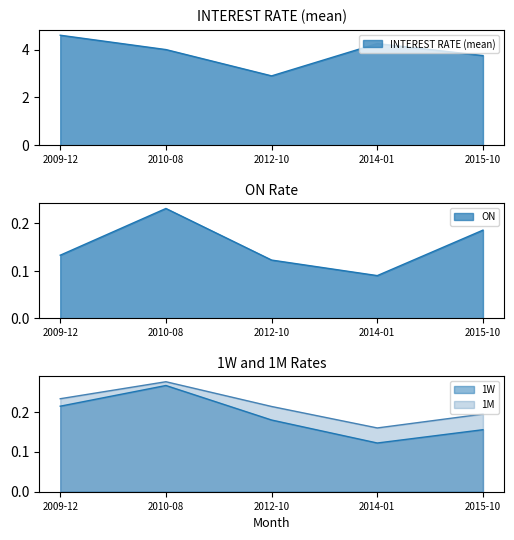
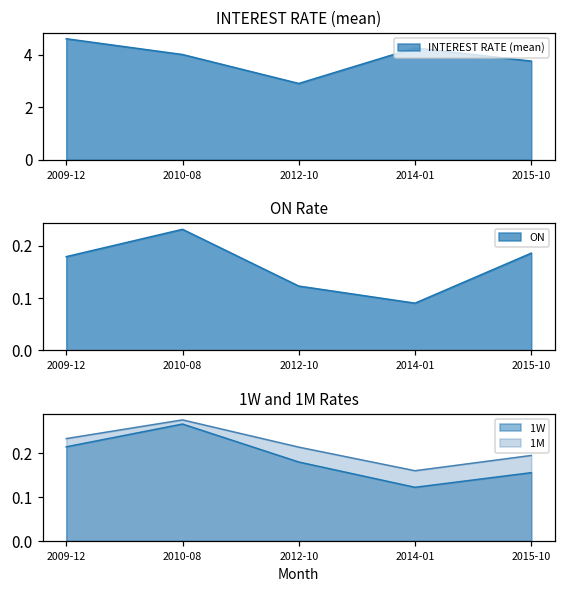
  {
    "INTEREST RATE (mean)": {
      "2009-12": 4.6,
      "2010-08": 4.0,
      "2012-10": 2.9,
      "2015-10": 3.8
    },
    "ON Rate": {
-     "2009-12": 0.13,
+     "2009-12": 0.18,
      "2010-08": 0.23,
      "2012-10": 0.12,
      "2014-01": 0.09,
      "2015-10": 0.19
    }
  }
